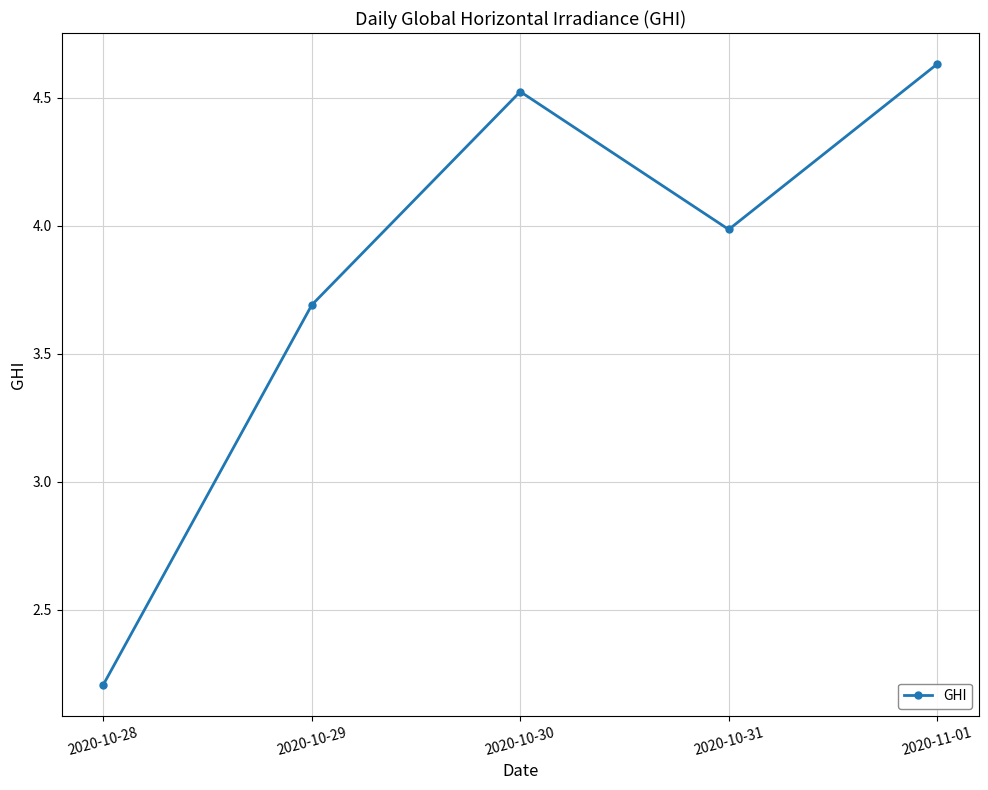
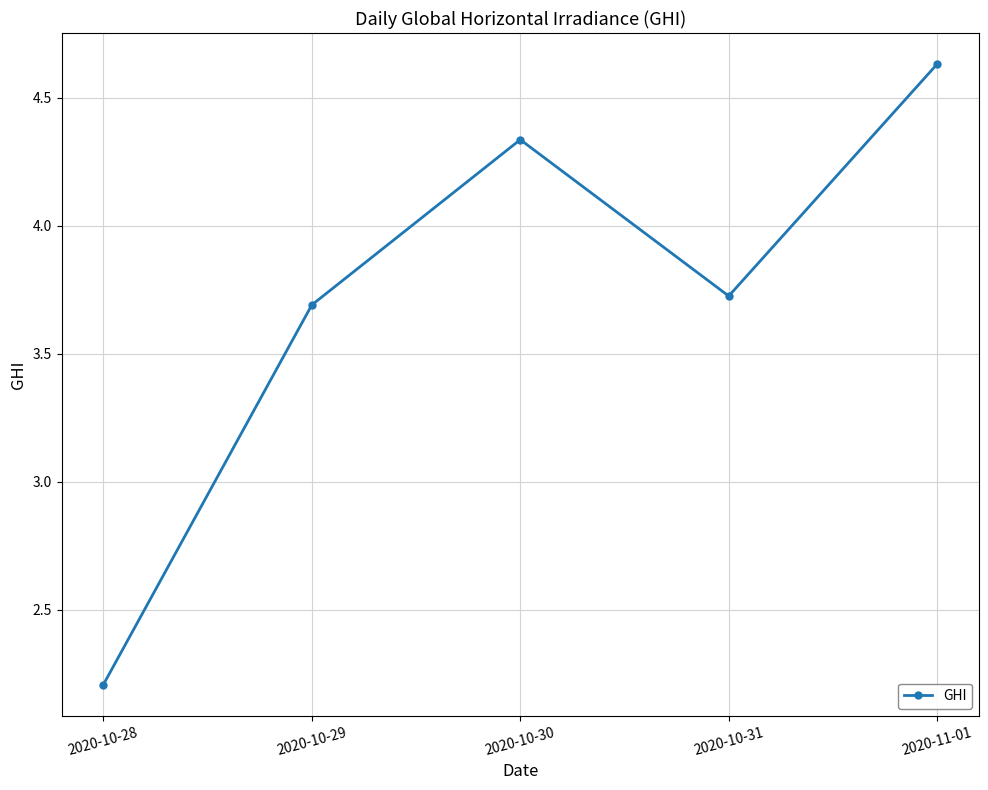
  {
    "2020-10-28": 2.21,
    "2020-10-29": 3.69,
-   "2020-10-30": 4.52,
-   "2020-10-31": 3.99,
+   "2020-10-30": 4.34,
+   "2020-10-31": 3.73,
    "2020-11-01": 4.63
  }
